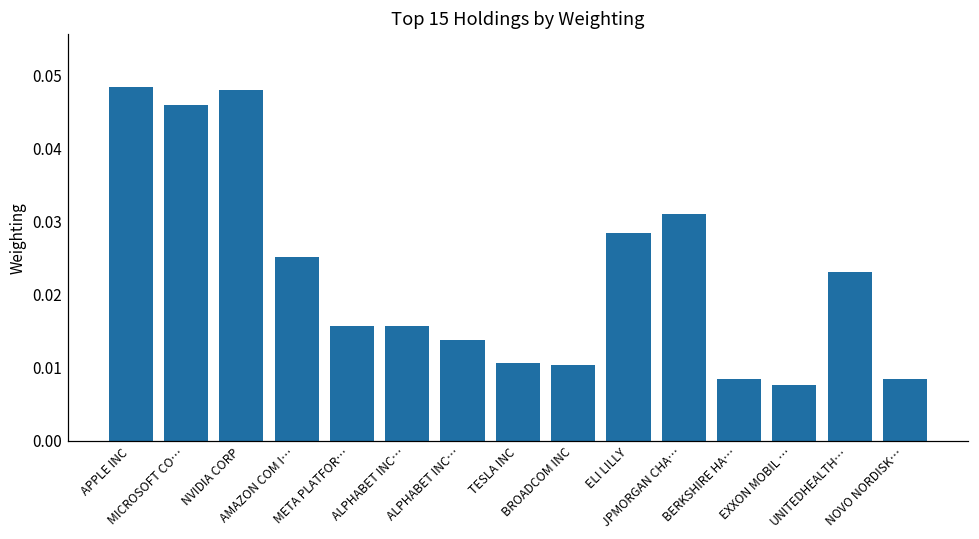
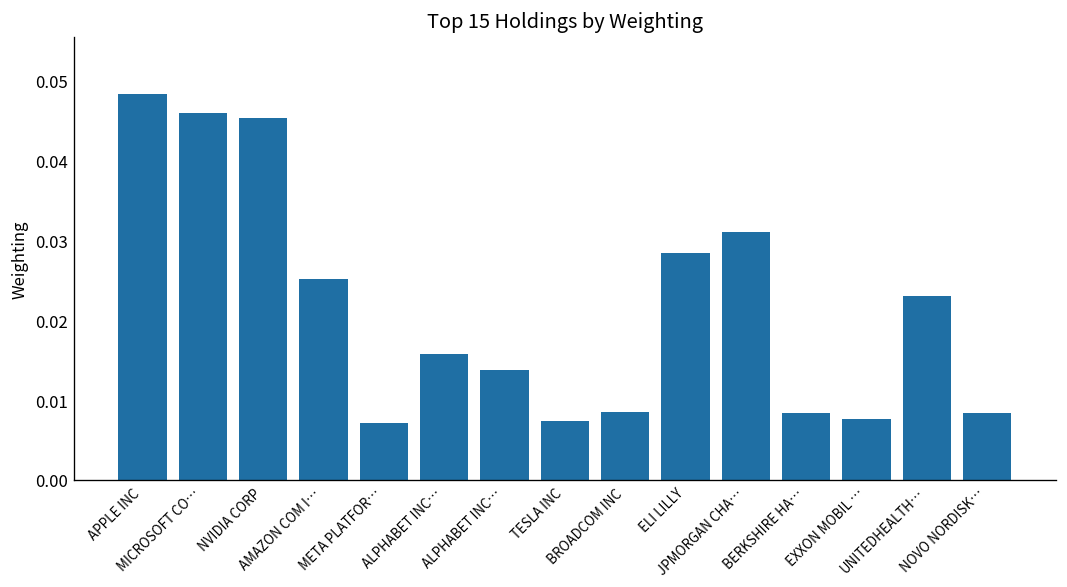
  {
    "APPLE INC": 0.048,
    "MICROSOFT CO…": 0.046,
-   "NVIDIA CORP": 0.048,
+   "NVIDIA CORP": 0.045,
    "AMAZON COM I…": 0.025,
-   "META PLATFOR…": 0.016,
-   "TESLA INC": 0.011,
-   "BROADCOM INC": 0.010,
+   "META PLATFOR…": 0.007,
+   "TESLA INC": 0.007,
+   "BROADCOM INC": 0.008,
    "ELI LILLY": 0.028,
    "JPMORGAN CHA…": 0.031,
    "BERKSHIRE HA…": 0.008,
    "EXXON MOBIL …": 0.008,
    "UNITEDHEALTH…": 0.023,
    "NOVO NORDISK…": 0.008
  }
